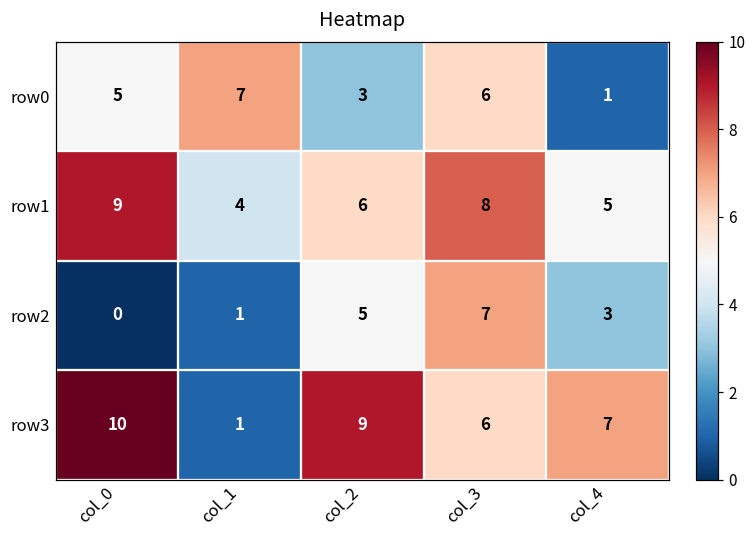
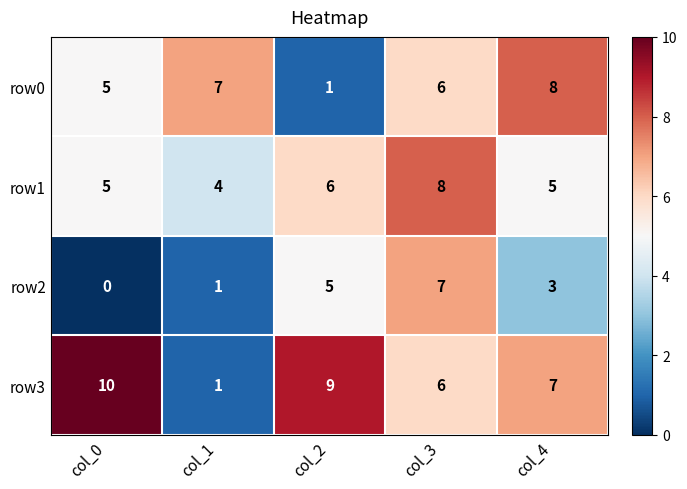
  {
    "row0": {
      "col_0": 5,
      "col_1": 7,
-     "col_2": 3,
+     "col_2": 1,
      "col_3": 6,
-     "col_4": 1
+     "col_4": 8
    },
    "row1": {
-     "col_0": 9,
+     "col_0": 5,
      "col_1": 4,
      "col_2": 6,
      "col_3": 8,
      "col_4": 5
    },
    "row2": {
      "col_0": 0,
      "col_1": 1,
      "col_2": 5,
      "col_3": 7,
      "col_4": 3
    },
    "row3": {
      "col_0": 10,
      "col_1": 1,
      "col_2": 9,
      "col_3": 6,
      "col_4": 7
    }
  }
